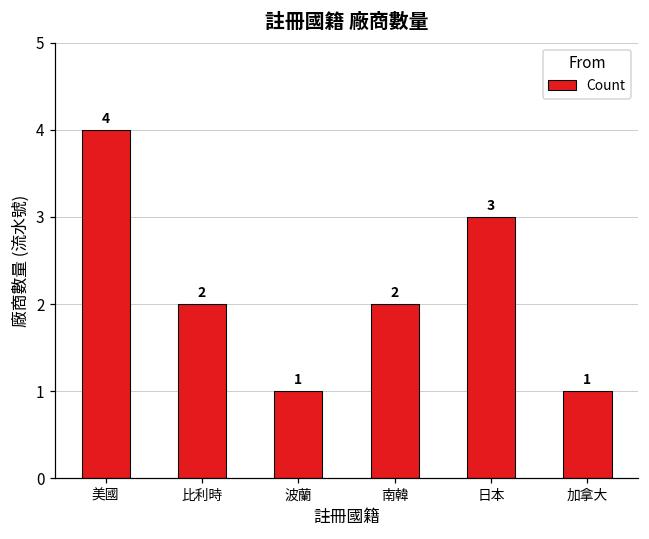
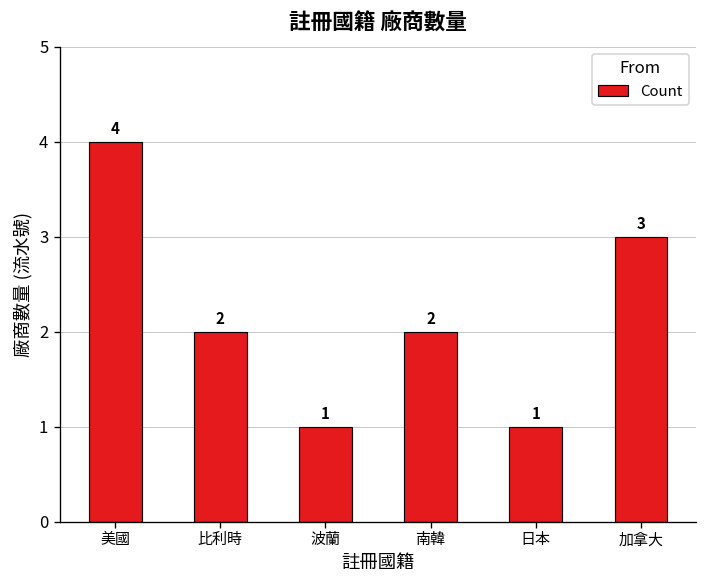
  {
    "美國": 4,
    "比利時": 2,
    "波蘭": 1,
    "南韓": 2,
-   "日本": 3,
-   "加拿大": 1
+   "日本": 1,
+   "加拿大": 3
  }
